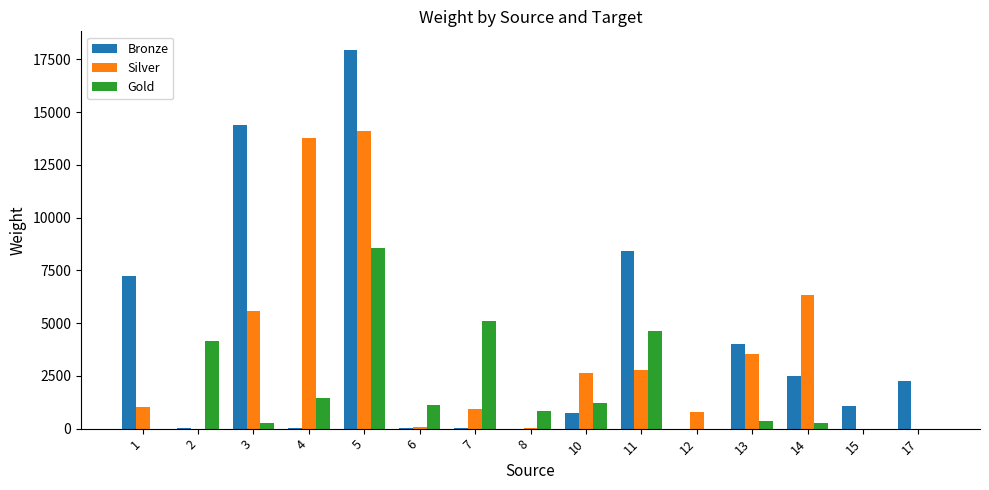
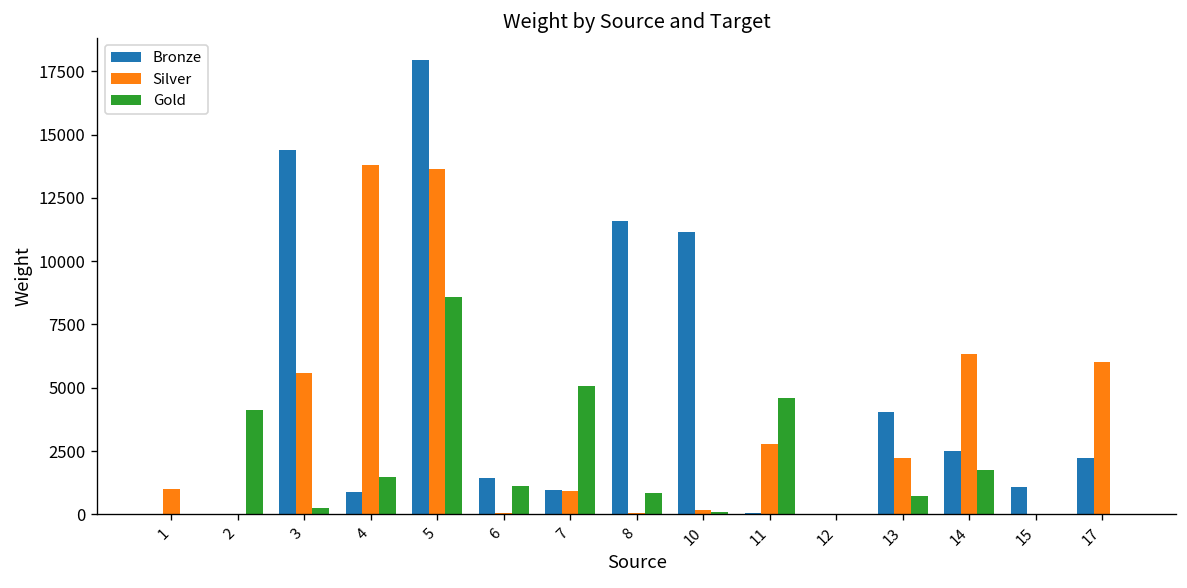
  {
    "Bronze": {
-     "1": 7200,
+     "1": 0,
      "3": 14400,
-     "4": 0,
+     "4": 900,
      "5": 17900,
-     "6": 0,
-     "7": 0,
-     "8": 0,
-     "10": 700,
-     "11": 8400,
+     "6": 1400,
+     "7": 1000,
+     "8": 11600,
+     "10": 11200,
+     "11": 100,
      "13": 4000,
      "14": 2500,
      "15": 1100,
      "17": 2200
    },
    "Silver": {
      "1": 1000,
      "3": 5600,
      "4": 13800,
-     "5": 14100,
+     "5": 13600,
      "7": 900,
-     "10": 2600,
+     "10": 200,
      "11": 2800,
-     "12": 800,
-     "13": 3500,
+     "12": 0,
+     "13": 2200,
      "14": 6300,
      "15": 0,
-     "17": 0
+     "17": 6000
    },
    "Gold": {
      "1": 0,
      "2": 4100,
      "3": 200,
      "4": 1500,
      "5": 8600,
      "6": 1100,
      "7": 5100,
      "8": 900,
-     "10": 1200,
+     "10": 100,
      "11": 4600,
      "12": 0,
-     "13": 400,
-     "14": 300,
+     "13": 700,
+     "14": 1700,
      "17": 0
    }
  }
